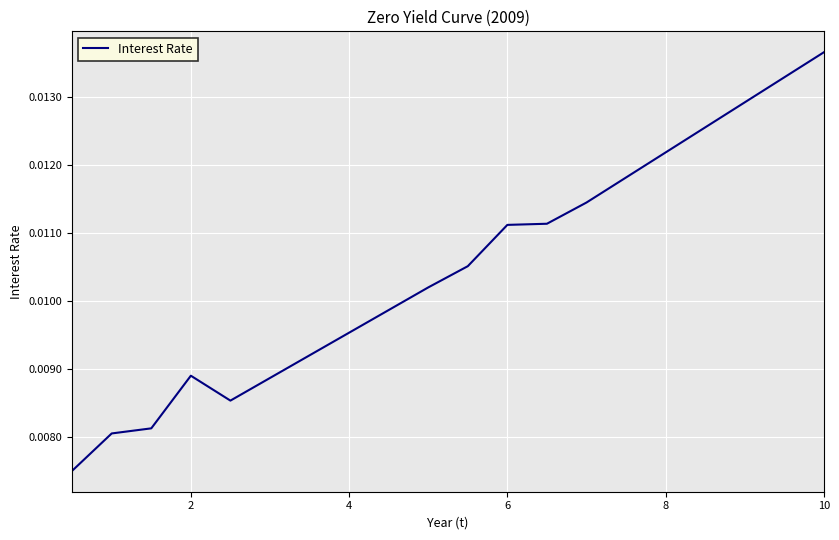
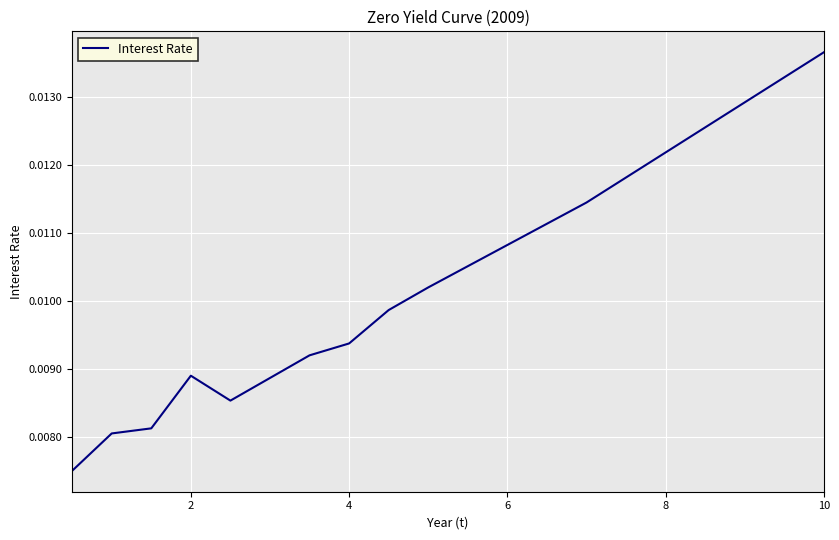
  {
    "2": 0.0089,
-   "4": 0.0095,
-   "6": 0.0111,
+   "4": 0.0094,
+   "6": 0.0108,
    "8": 0.0122,
    "10": 0.0137
  }
